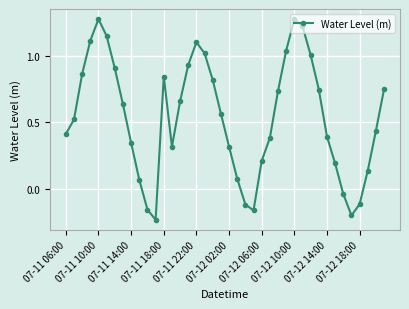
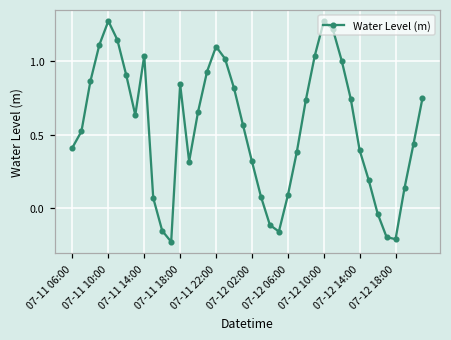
  {
    "07-11 06:00": 0.41,
    "07-11 10:00": 1.28,
-   "07-11 14:00": 0.34,
+   "07-11 14:00": 1.04,
    "07-11 18:00": 0.84,
    "07-11 22:00": 1.10,
    "07-12 02:00": 0.32,
-   "07-12 06:00": 0.21,
+   "07-12 06:00": 0.08,
    "07-12 14:00": 0.39,
-   "07-12 18:00": -0.12
+   "07-12 18:00": -0.21
  }
